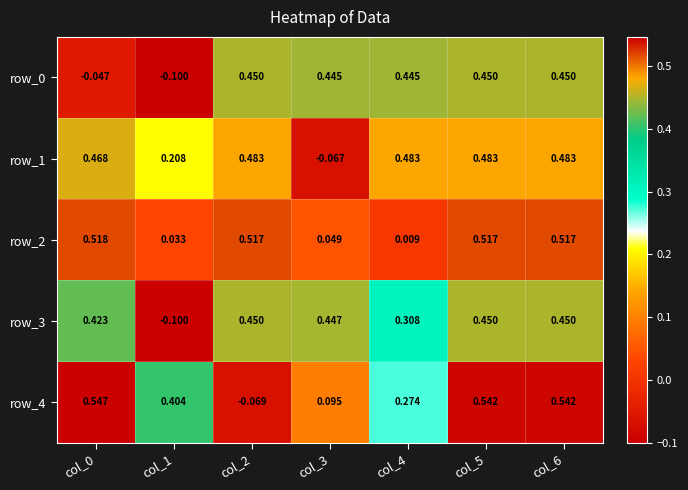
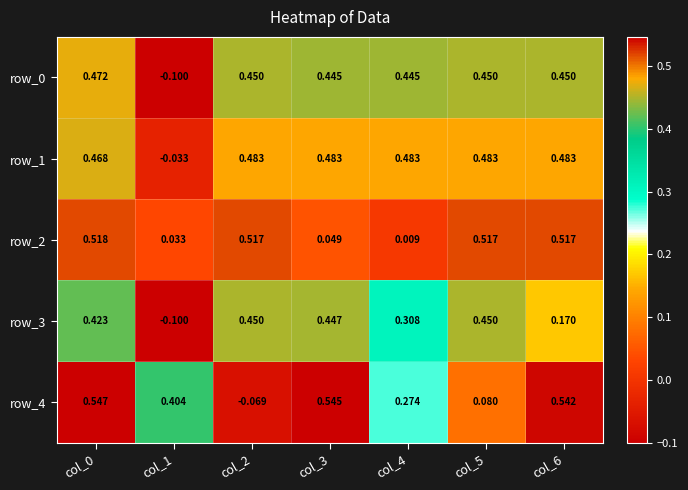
  {
    "row_0": {
-     "col_0": -0.047,
+     "col_0": 0.472,
      "col_1": -0.100,
      "col_2": 0.450,
      "col_3": 0.445,
      "col_4": 0.445,
      "col_5": 0.450,
      "col_6": 0.450
    },
    "row_1": {
      "col_0": 0.468,
-     "col_1": 0.208,
+     "col_1": -0.033,
      "col_2": 0.483,
-     "col_3": -0.067,
+     "col_3": 0.483,
      "col_4": 0.483,
      "col_5": 0.483,
      "col_6": 0.483
    },
    "row_2": {
      "col_0": 0.518,
      "col_1": 0.033,
      "col_2": 0.517,
      "col_3": 0.049,
      "col_4": 0.009,
      "col_5": 0.517,
      "col_6": 0.517
    },
    "row_3": {
      "col_0": 0.423,
      "col_1": -0.100,
      "col_2": 0.450,
      "col_3": 0.447,
      "col_4": 0.308,
      "col_5": 0.450,
-     "col_6": 0.450
+     "col_6": 0.170
    },
    "row_4": {
      "col_0": 0.547,
      "col_1": 0.404,
      "col_2": -0.069,
-     "col_3": 0.095,
+     "col_3": 0.545,
      "col_4": 0.274,
-     "col_5": 0.542,
+     "col_5": 0.080,
      "col_6": 0.542
    }
  }
